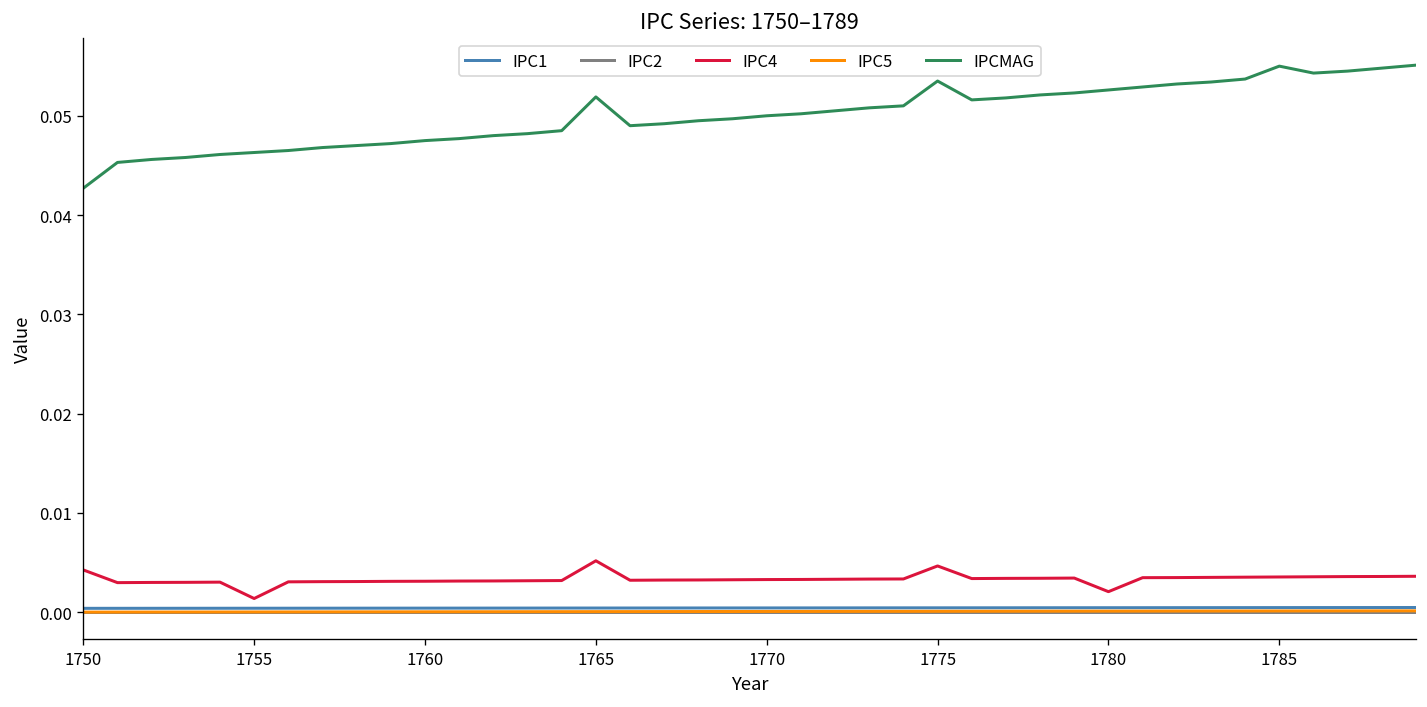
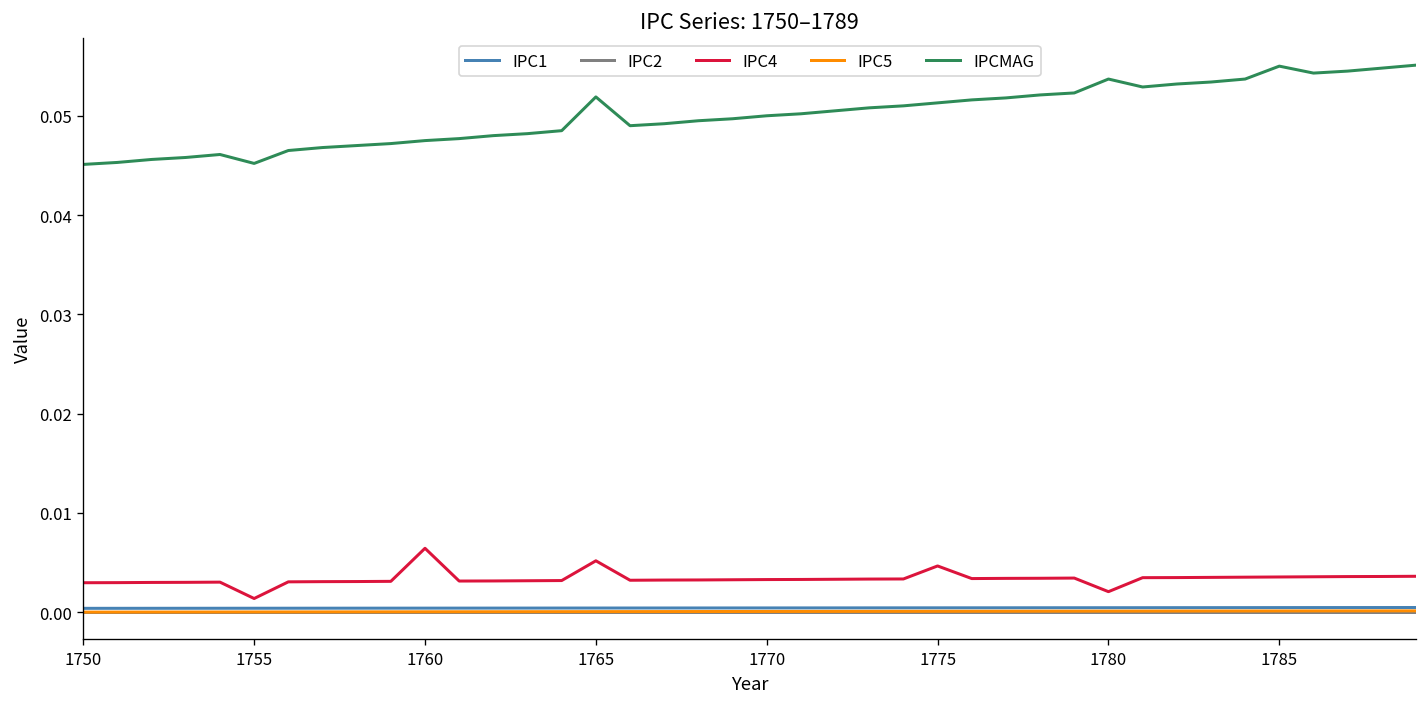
  {
    "IPC1": {
      "1750": 0.000,
      "1755": 0.000,
      "1760": 0.000,
      "1765": 0.000,
      "1770": 0.000,
      "1775": 0.000,
      "1780": 0.000,
      "1785": 0.000
    },
    "IPC4": {
-     "1750": 0.004,
+     "1750": 0.003,
      "1755": 0.001,
-     "1760": 0.003,
+     "1760": 0.006,
      "1765": 0.005,
      "1770": 0.003,
      "1775": 0.005,
      "1780": 0.002,
      "1785": 0.004
    },
    "IPCMAG": {
-     "1750": 0.043,
-     "1755": 0.046,
+     "1750": 0.045,
+     "1755": 0.045,
      "1760": 0.048,
      "1765": 0.052,
      "1770": 0.050,
-     "1775": 0.054,
-     "1780": 0.053,
+     "1775": 0.051,
+     "1780": 0.054,
      "1785": 0.055
    }
  }
